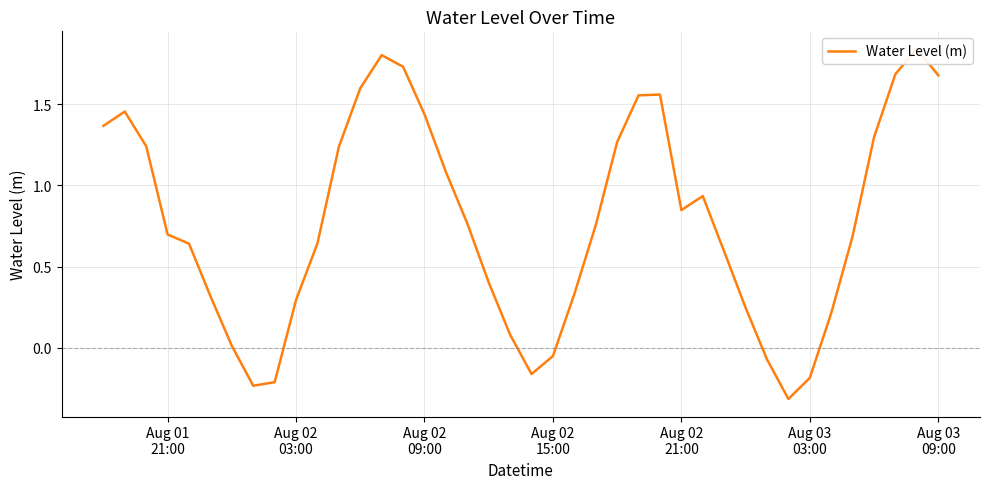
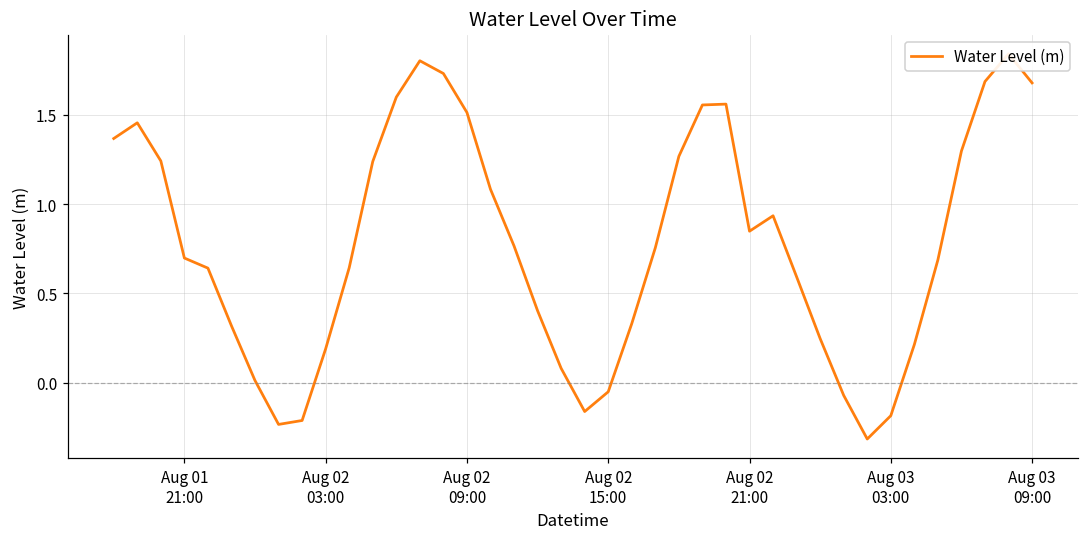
  {
    "Aug 01 21:00": 0.70,
-   "Aug 02 03:00": 0.30,
-   "Aug 02 09:00": 1.44,
+   "Aug 02 03:00": 0.19,
+   "Aug 02 09:00": 1.51,
    "Aug 02 15:00": -0.05,
    "Aug 02 21:00": 0.85,
    "Aug 03 03:00": -0.18,
    "Aug 03 09:00": 1.68
  }
